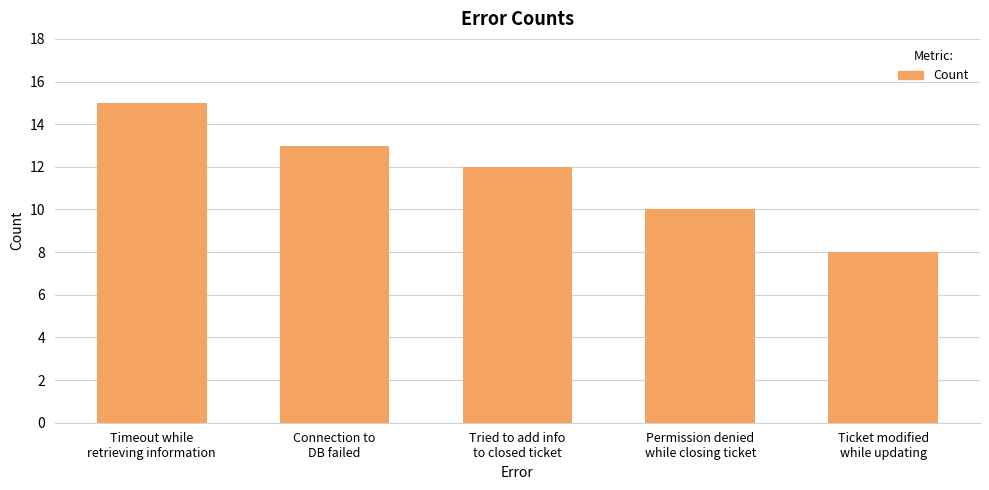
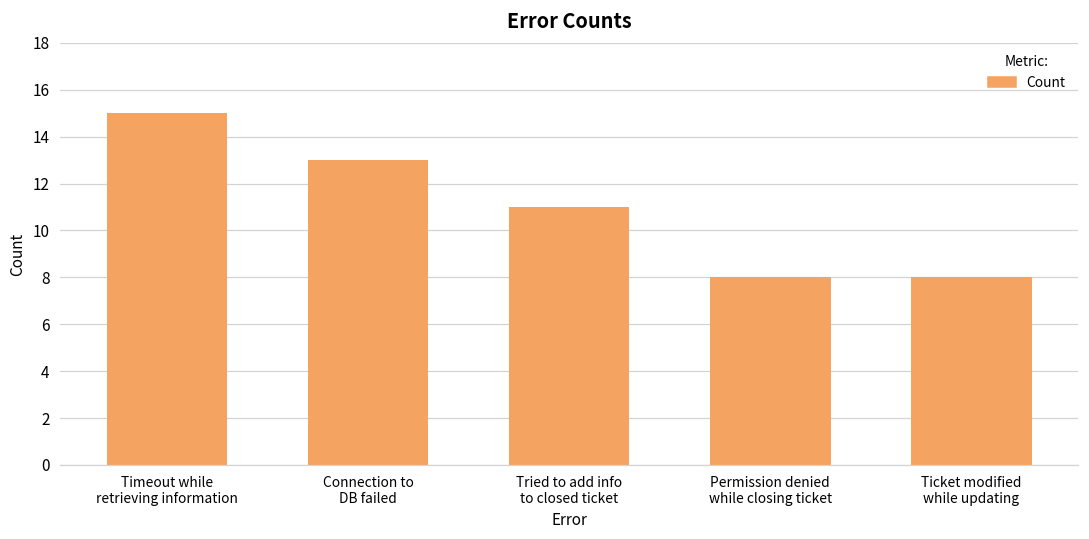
  {
    "Timeout while retrieving information": 15,
    "Connection to DB failed": 13,
-   "Tried to add info to closed ticket": 12,
-   "Permission denied while closing ticket": 10,
+   "Tried to add info to closed ticket": 11,
+   "Permission denied while closing ticket": 8,
    "Ticket modified while updating": 8
  }
